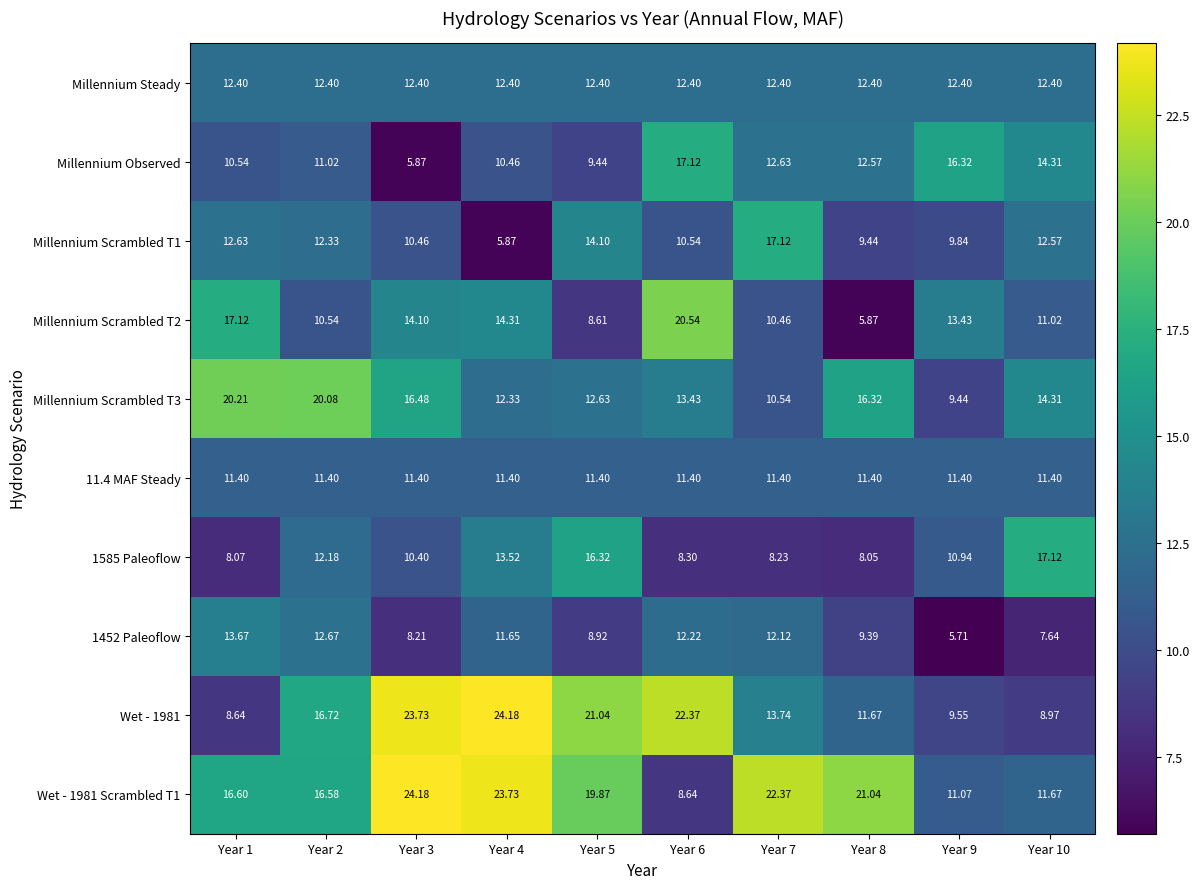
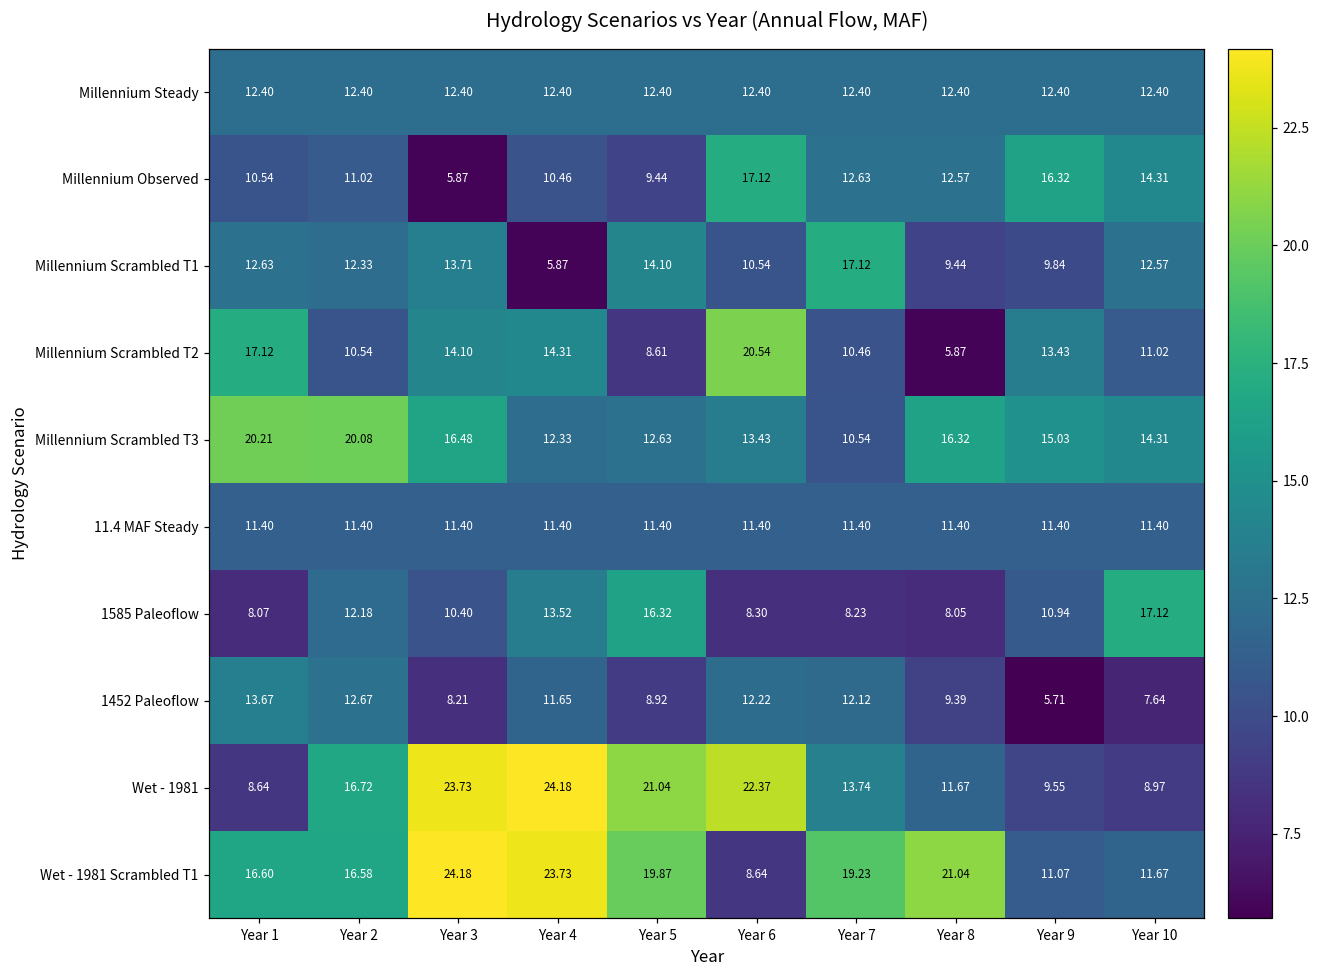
  {
    "Millennium Steady": {
      "Year 1": 12.40,
      "Year 2": 12.40,
      "Year 3": 12.40,
      "Year 4": 12.40,
      "Year 5": 12.40,
      "Year 6": 12.40,
      "Year 7": 12.40,
      "Year 8": 12.40,
      "Year 9": 12.40,
      "Year 10": 12.40
    },
    "Millennium Observed": {
      "Year 1": 10.54,
      "Year 2": 11.02,
      "Year 3": 5.87,
      "Year 4": 10.46,
      "Year 5": 9.44,
      "Year 6": 17.12,
      "Year 7": 12.63,
      "Year 8": 12.57,
      "Year 9": 16.32,
      "Year 10": 14.31
    },
    "Millennium Scrambled T1": {
      "Year 1": 12.63,
      "Year 2": 12.33,
-     "Year 3": 10.46,
+     "Year 3": 13.71,
      "Year 4": 5.87,
      "Year 5": 14.10,
      "Year 6": 10.54,
      "Year 7": 17.12,
      "Year 8": 9.44,
      "Year 9": 9.84,
      "Year 10": 12.57
    },
    "Millennium Scrambled T2": {
      "Year 1": 17.12,
      "Year 2": 10.54,
      "Year 3": 14.10,
      "Year 4": 14.31,
      "Year 5": 8.61,
      "Year 6": 20.54,
      "Year 7": 10.46,
      "Year 8": 5.87,
      "Year 9": 13.43,
      "Year 10": 11.02
    },
    "Millennium Scrambled T3": {
      "Year 1": 20.21,
      "Year 2": 20.08,
      "Year 3": 16.48,
      "Year 4": 12.33,
      "Year 5": 12.63,
      "Year 6": 13.43,
      "Year 7": 10.54,
      "Year 8": 16.32,
-     "Year 9": 9.44,
+     "Year 9": 15.03,
      "Year 10": 14.31
    },
    "11.4 MAF Steady": {
      "Year 1": 11.40,
      "Year 2": 11.40,
      "Year 3": 11.40,
      "Year 4": 11.40,
      "Year 5": 11.40,
      "Year 6": 11.40,
      "Year 7": 11.40,
      "Year 8": 11.40,
      "Year 9": 11.40,
      "Year 10": 11.40
    },
    "1585 Paleoflow": {
      "Year 1": 8.07,
      "Year 2": 12.18,
      "Year 3": 10.40,
      "Year 4": 13.52,
      "Year 5": 16.32,
      "Year 6": 8.30,
      "Year 7": 8.23,
      "Year 8": 8.05,
      "Year 9": 10.94,
      "Year 10": 17.12
    },
    "1452 Paleoflow": {
      "Year 1": 13.67,
      "Year 2": 12.67,
      "Year 3": 8.21,
      "Year 4": 11.65,
      "Year 5": 8.92,
      "Year 6": 12.22,
      "Year 7": 12.12,
      "Year 8": 9.39,
      "Year 9": 5.71,
      "Year 10": 7.64
    },
    "Wet - 1981": {
      "Year 1": 8.64,
      "Year 2": 16.72,
      "Year 3": 23.73,
      "Year 4": 24.18,
      "Year 5": 21.04,
      "Year 6": 22.37,
      "Year 7": 13.74,
      "Year 8": 11.67,
      "Year 9": 9.55,
      "Year 10": 8.97
    },
    "Wet - 1981 Scrambled T1": {
      "Year 1": 16.60,
      "Year 2": 16.58,
      "Year 3": 24.18,
      "Year 4": 23.73,
      "Year 5": 19.87,
      "Year 6": 8.64,
-     "Year 7": 22.37,
+     "Year 7": 19.23,
      "Year 8": 21.04,
      "Year 9": 11.07,
      "Year 10": 11.67
    }
  }
